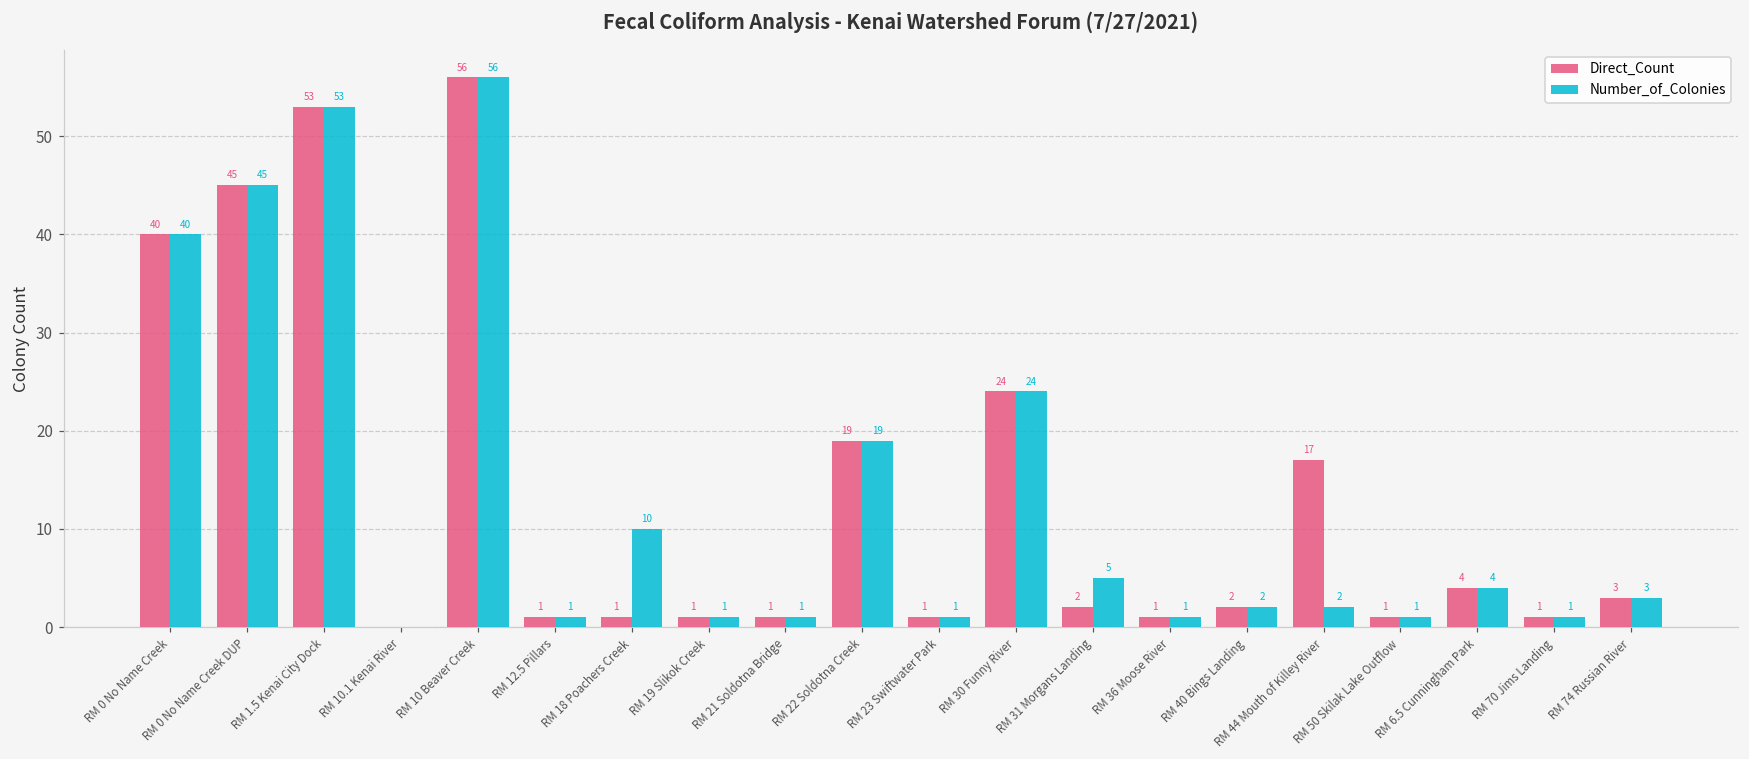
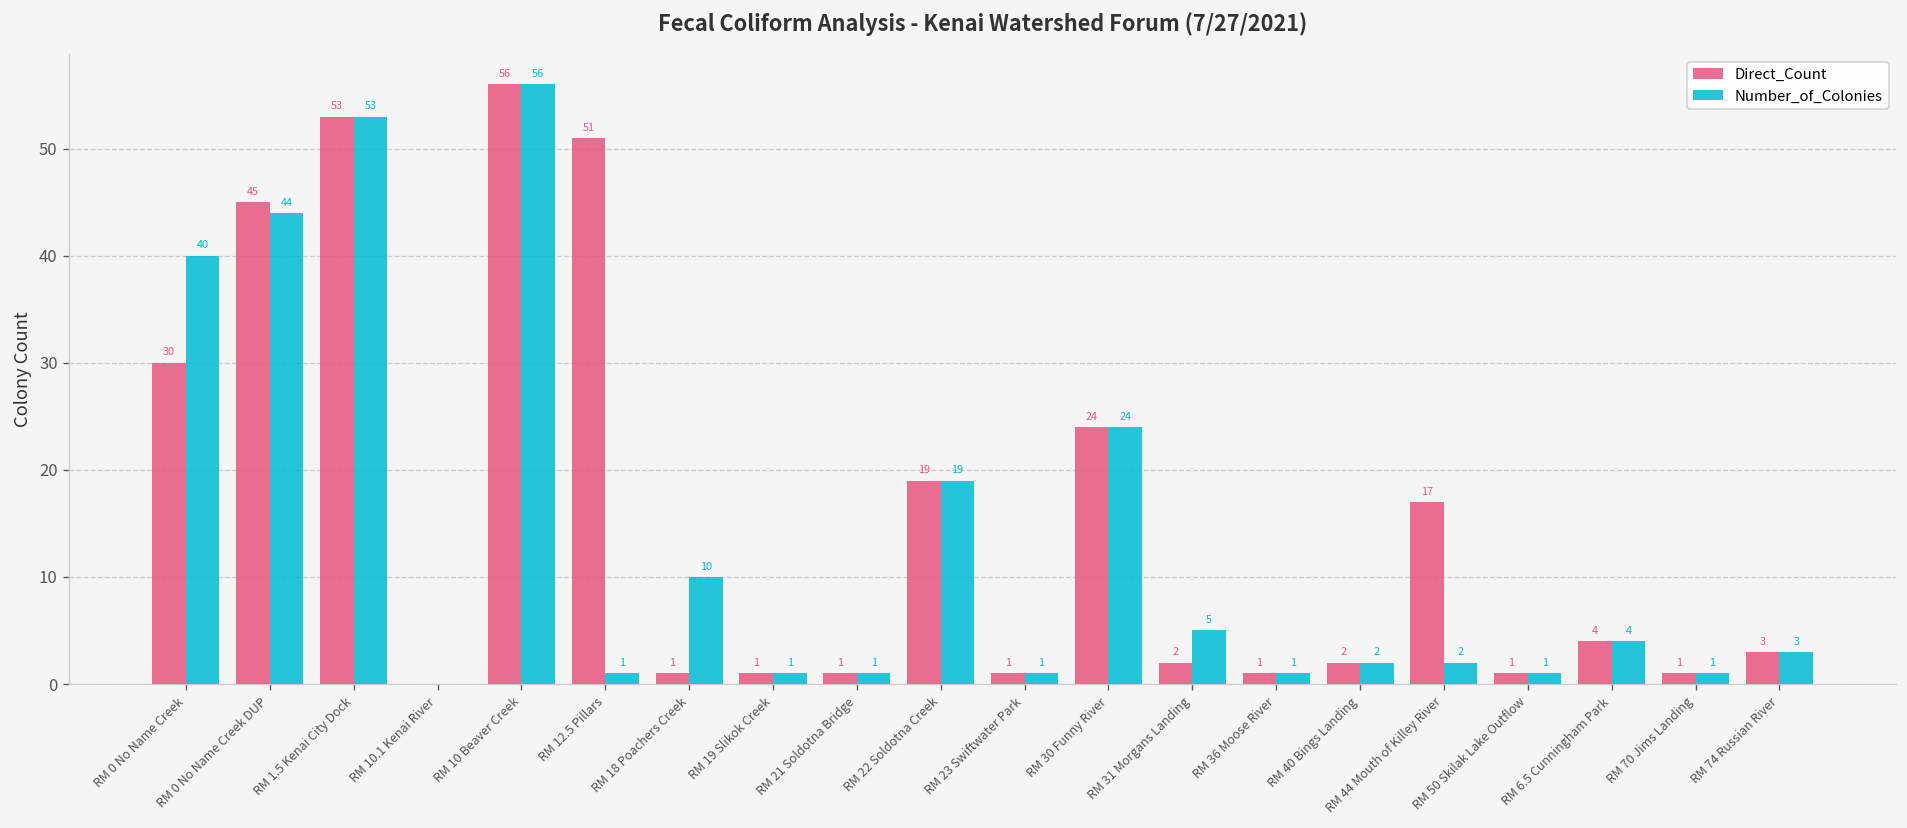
  {
    "Direct_Count": {
-     "RM 0 No Name Creek": 40,
+     "RM 0 No Name Creek": 30,
      "RM 0 No Name Creek DUP": 45,
      "RM 1.5 Kenai City Dock": 53,
      "RM 10 Beaver Creek": 56,
-     "RM 12.5 Pillars": 1,
+     "RM 12.5 Pillars": 51,
      "RM 18 Poachers Creek": 1,
      "RM 19 Slikok Creek": 1,
      "RM 21 Soldotna Bridge": 1,
      "RM 22 Soldotna Creek": 19,
      "RM 23 Swiftwater Park": 1,
      "RM 30 Funny River": 24,
      "RM 31 Morgans Landing": 2,
      "RM 36 Moose River": 1,
      "RM 40 Bings Landing": 2,
      "RM 44 Mouth of Killey River": 17,
      "RM 50 Skilak Lake Outflow": 1,
      "RM 6.5 Cunningham Park": 4,
      "RM 70 Jims Landing": 1,
      "RM 74 Russian River": 3
    },
    "Number_of_Colonies": {
      "RM 0 No Name Creek": 40,
-     "RM 0 No Name Creek DUP": 45,
+     "RM 0 No Name Creek DUP": 44,
      "RM 1.5 Kenai City Dock": 53,
      "RM 10 Beaver Creek": 56,
      "RM 12.5 Pillars": 1,
      "RM 18 Poachers Creek": 10,
      "RM 19 Slikok Creek": 1,
      "RM 21 Soldotna Bridge": 1,
      "RM 22 Soldotna Creek": 19,
      "RM 23 Swiftwater Park": 1,
      "RM 30 Funny River": 24,
      "RM 31 Morgans Landing": 5,
      "RM 36 Moose River": 1,
      "RM 40 Bings Landing": 2,
      "RM 44 Mouth of Killey River": 2,
      "RM 50 Skilak Lake Outflow": 1,
      "RM 6.5 Cunningham Park": 4,
      "RM 70 Jims Landing": 1,
      "RM 74 Russian River": 3
    }
  }
